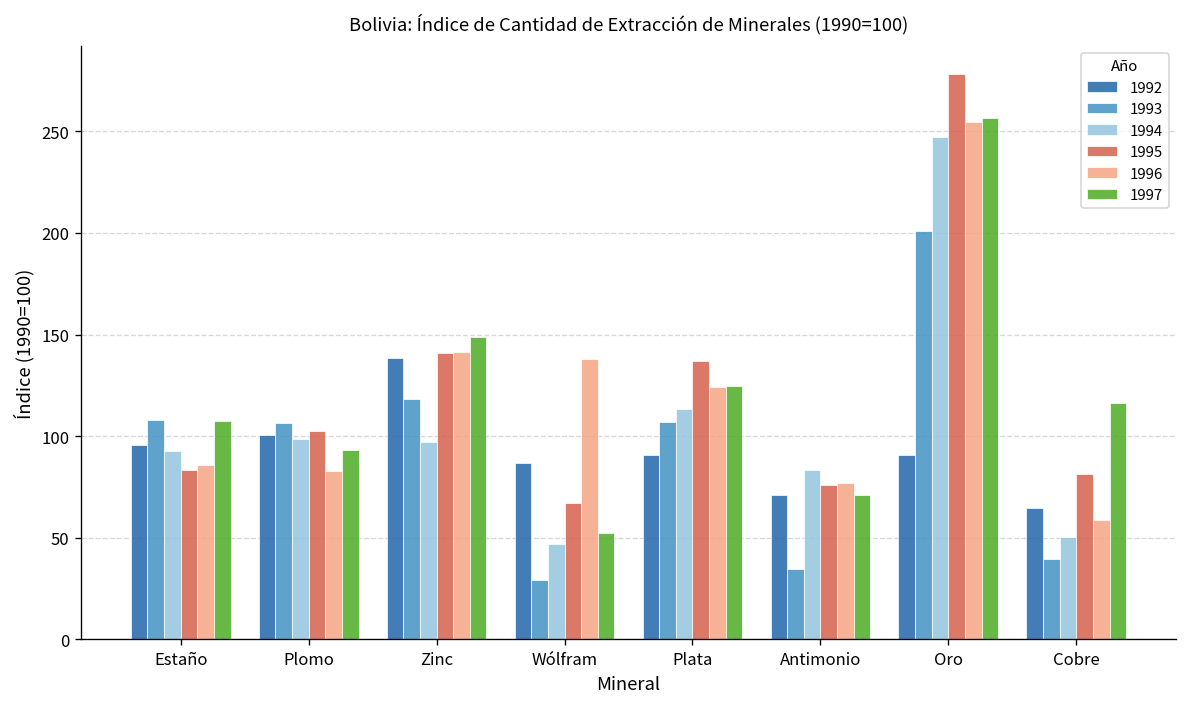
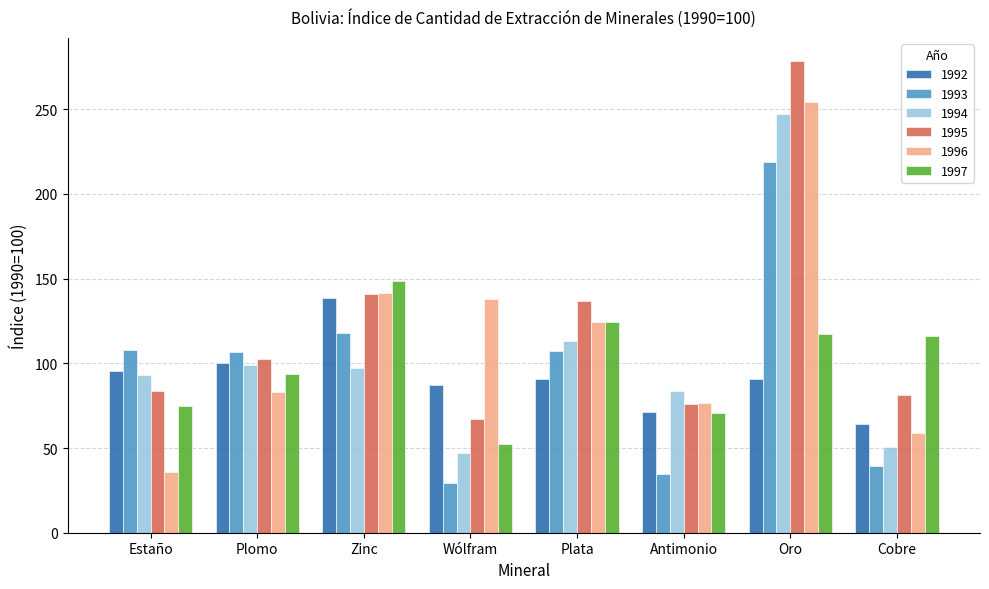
  {
    "1992": {
      "Estaño": 96,
      "Plomo": 100,
      "Zinc": 139,
      "Wólfram": 87,
      "Plata": 91,
      "Antimonio": 71,
      "Oro": 91,
      "Cobre": 64
    },
    "1993": {
      "Estaño": 108,
      "Plomo": 107,
      "Zinc": 118,
      "Wólfram": 29,
      "Plata": 107,
      "Antimonio": 35,
-     "Oro": 201,
+     "Oro": 219,
      "Cobre": 39
    },
    "1994": {
      "Estaño": 93,
      "Plomo": 99,
      "Zinc": 97,
      "Wólfram": 47,
      "Plata": 113,
      "Antimonio": 83,
      "Oro": 247,
      "Cobre": 51
    },
    "1995": {
      "Estaño": 84,
      "Plomo": 102,
      "Zinc": 141,
      "Wólfram": 67,
      "Plata": 137,
      "Antimonio": 76,
      "Oro": 278,
      "Cobre": 81
    },
    "1996": {
-     "Estaño": 86,
+     "Estaño": 36,
      "Plomo": 83,
      "Zinc": 142,
      "Wólfram": 138,
      "Plata": 124,
      "Antimonio": 77,
      "Oro": 254,
      "Cobre": 59
    },
    "1997": {
-     "Estaño": 107,
+     "Estaño": 75,
      "Plomo": 93,
      "Zinc": 149,
      "Wólfram": 52,
      "Plata": 125,
      "Antimonio": 71,
-     "Oro": 257,
+     "Oro": 118,
      "Cobre": 116
    }
  }
